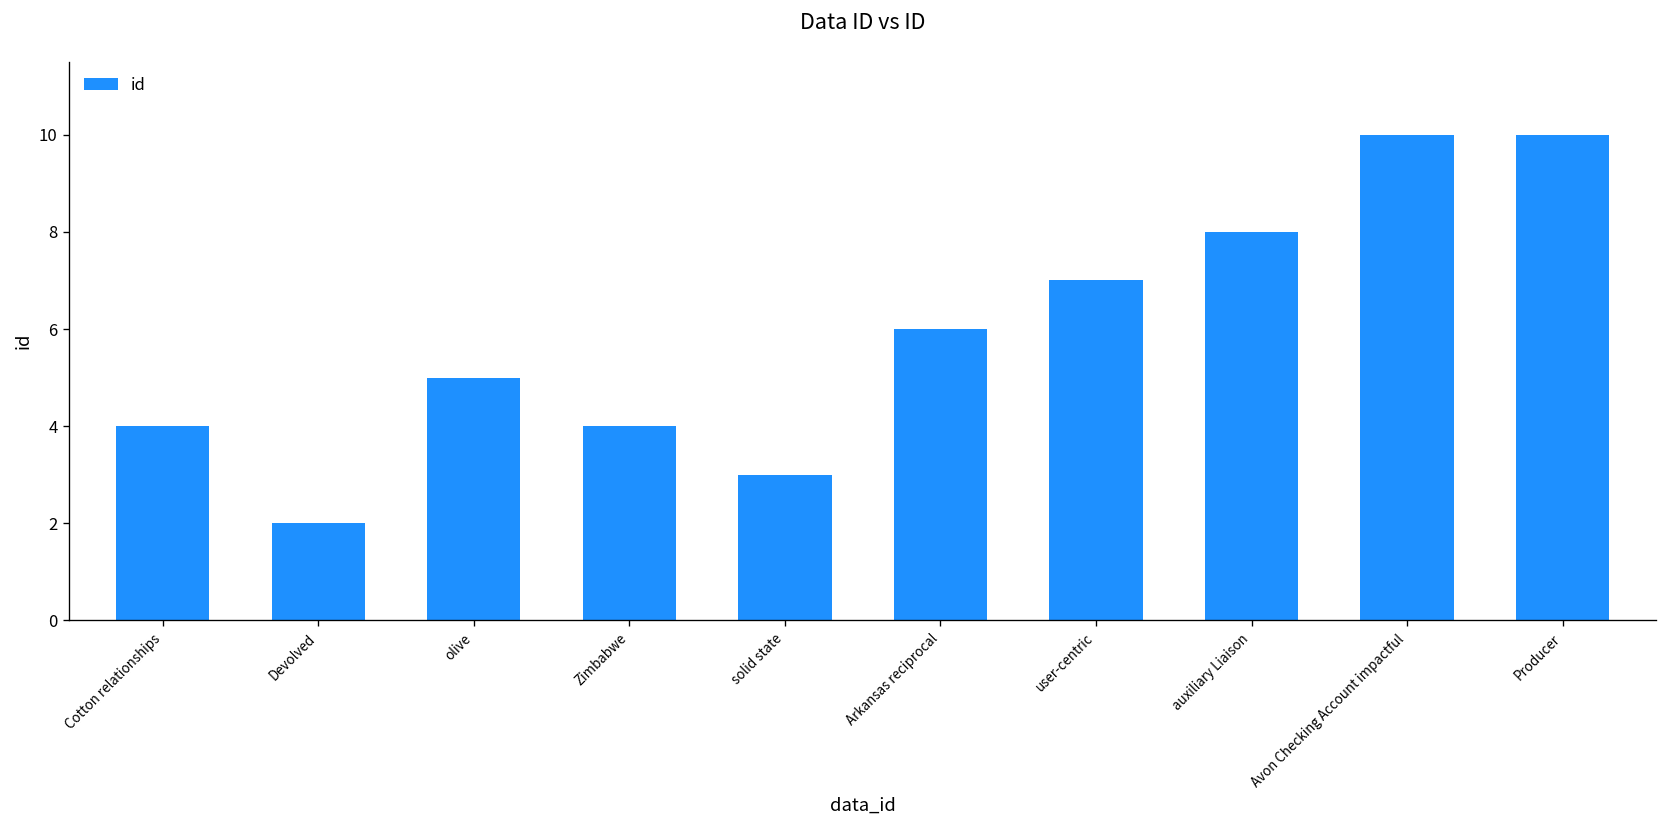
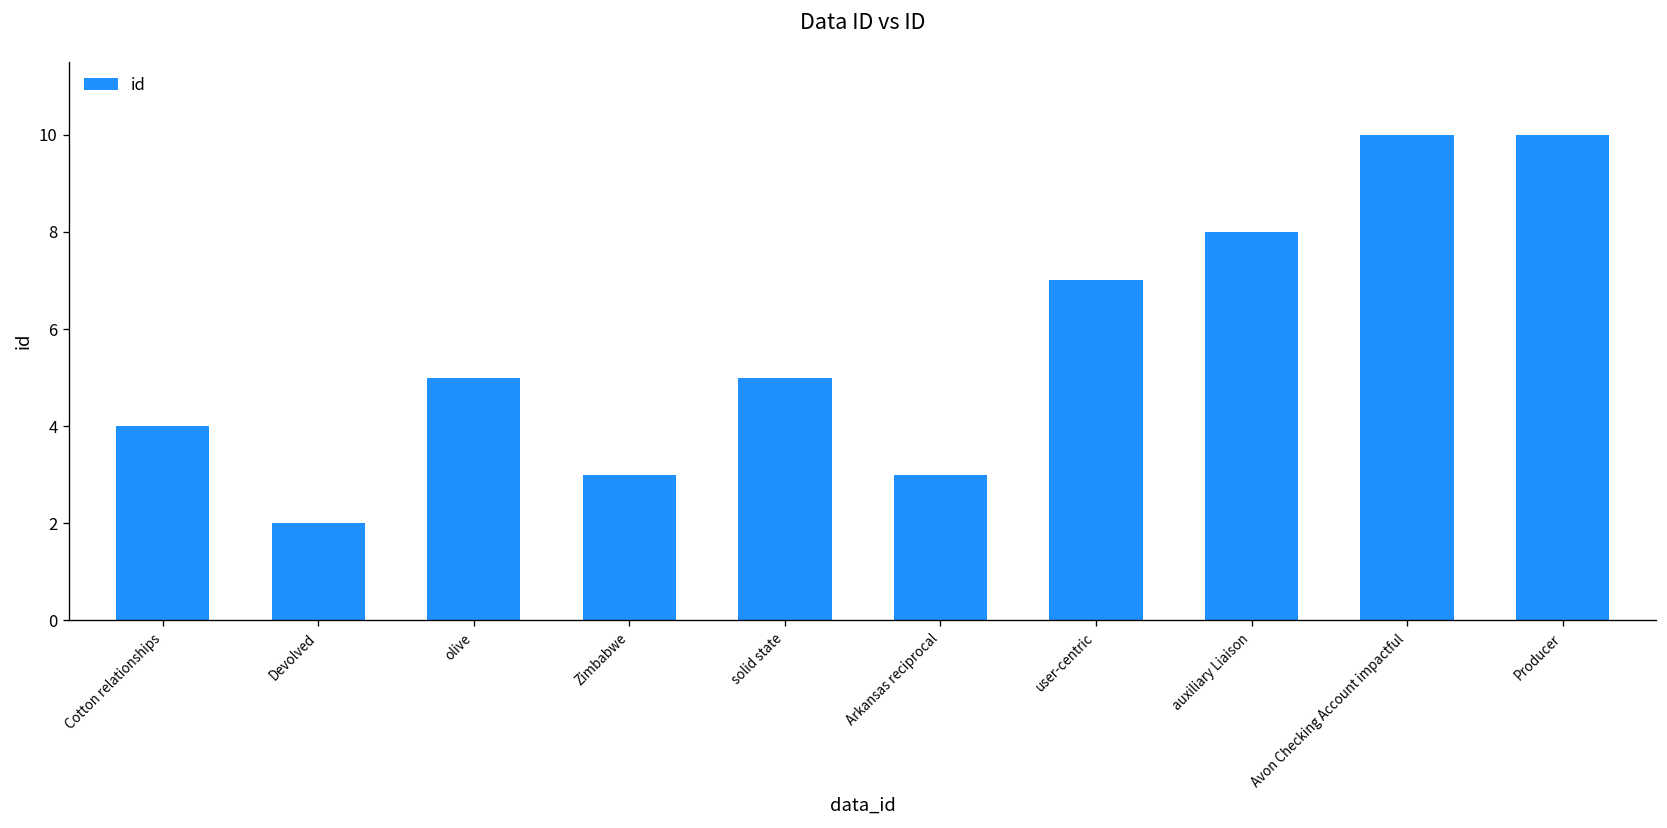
  {
    "Cotton relationships": 4,
    "Devolved": 2,
    "olive": 5,
-   "Zimbabwe": 4,
-   "solid state": 3,
-   "Arkansas reciprocal": 6,
+   "Zimbabwe": 3,
+   "solid state": 5,
+   "Arkansas reciprocal": 3,
    "user-centric": 7,
    "auxiliary Liaison": 8,
    "Avon Checking Account impactful": 10,
    "Producer": 10
  }
